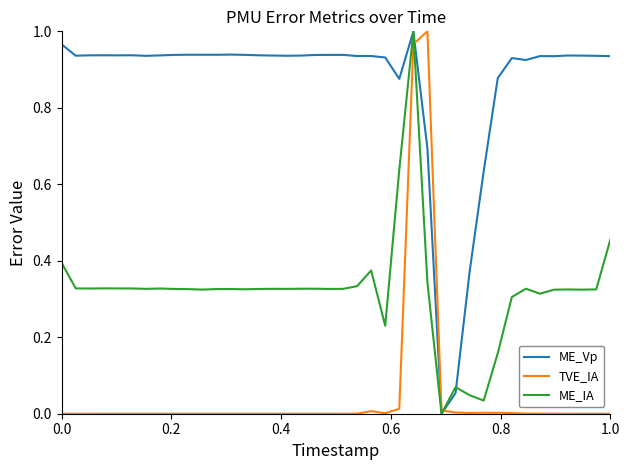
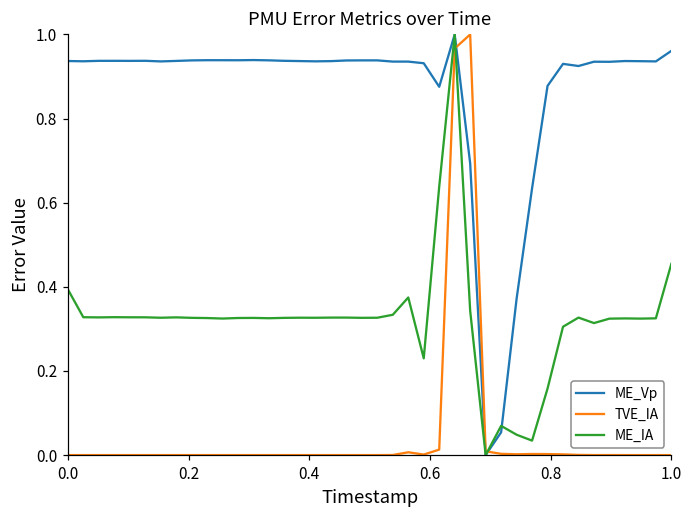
  {
    "ME_Vp": {
-     "0.0": 0.97,
-     "1.0": 0.94
+     "0.0": 0.94,
+     "1.0": 0.96
    },
    "TVE_IA": {
      "0.0": 0.00,
      "1.0": 0.00
    },
    "ME_IA": {
      "0.0": 0.39,
      "1.0": 0.45
    }
  }
